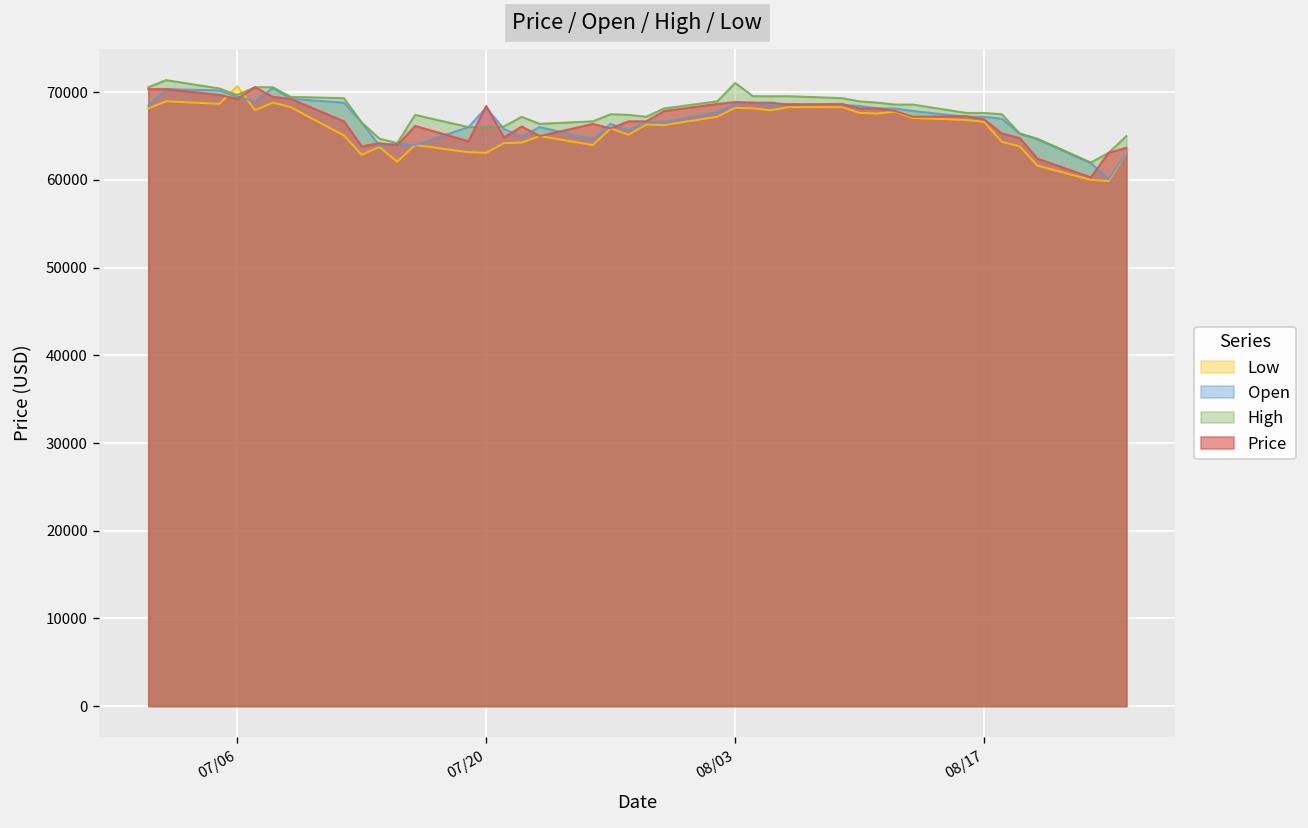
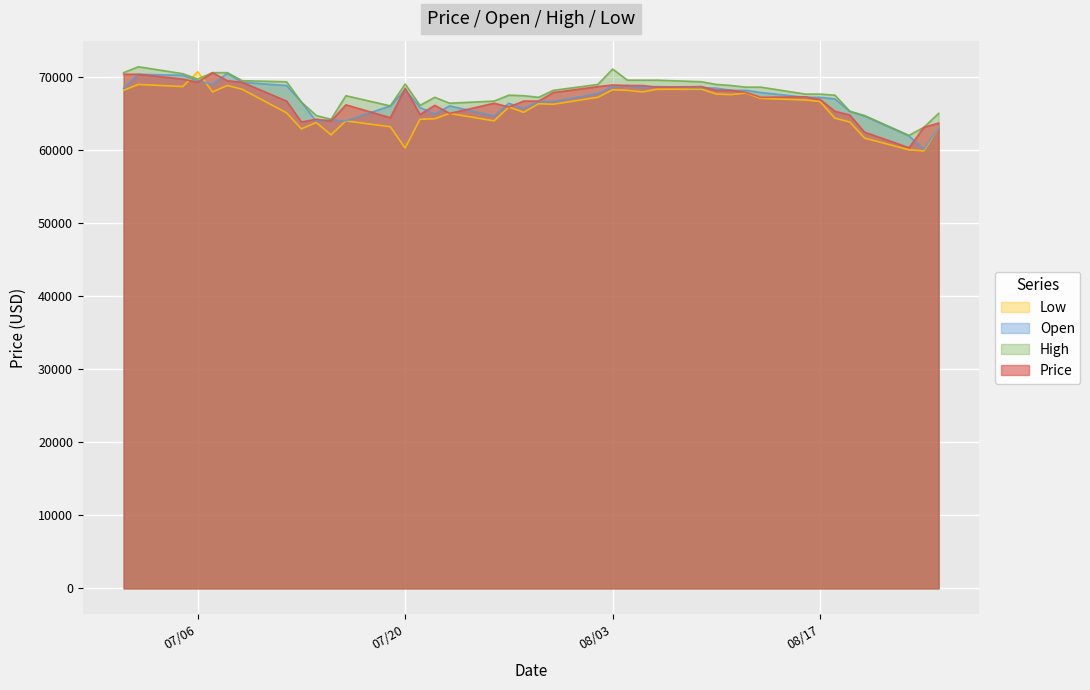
  {
    "Low": {
      "07/06": 71000,
-     "07/20": 63000,
+     "07/20": 60000,
      "08/03": 68000
    },
    "High": {
-     "07/20": 66000,
+     "07/20": 69000,
      "08/03": 71000,
      "08/17": 68000
    }
  }
